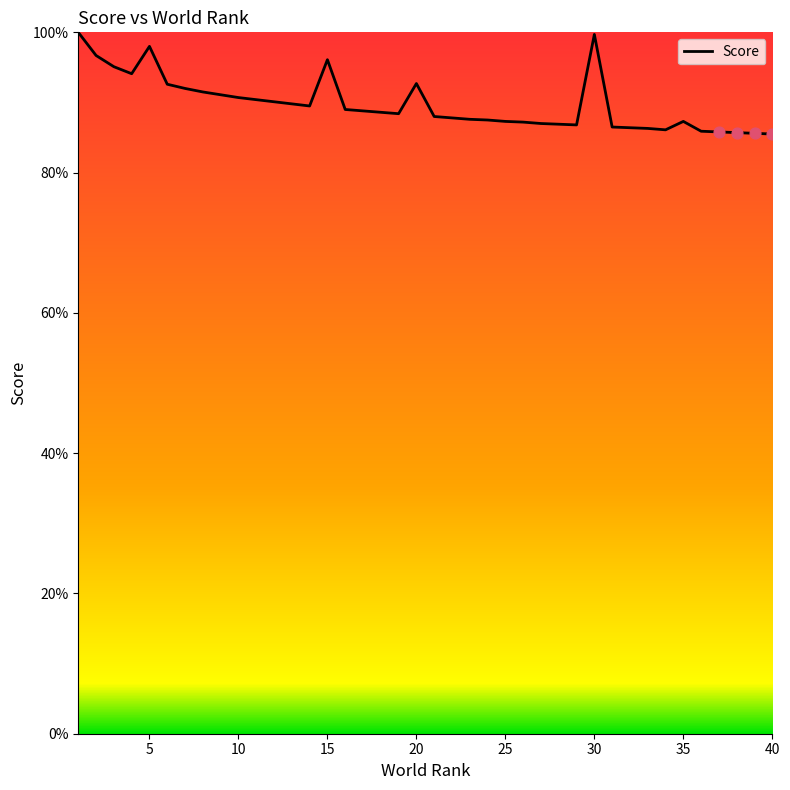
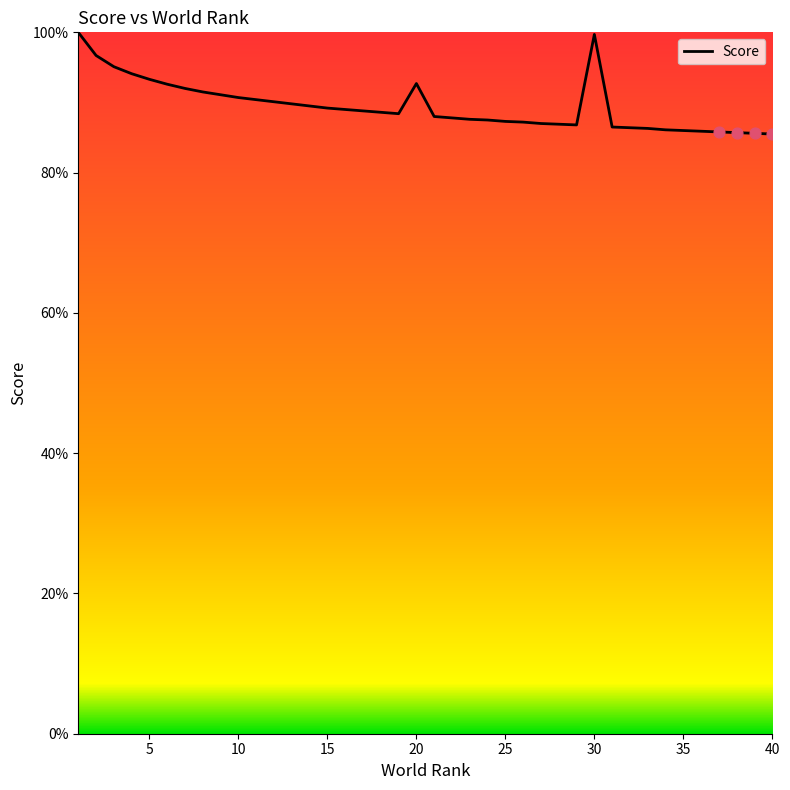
  {
    "Score": {
-     "5": "98%",
+     "5": "93%",
      "10": "91%",
-     "15": "96%",
+     "15": "89%",
      "20": "93%",
      "25": "87%",
      "30": "100%",
-     "35": "87%"
+     "35": "86%"
    }
  }
